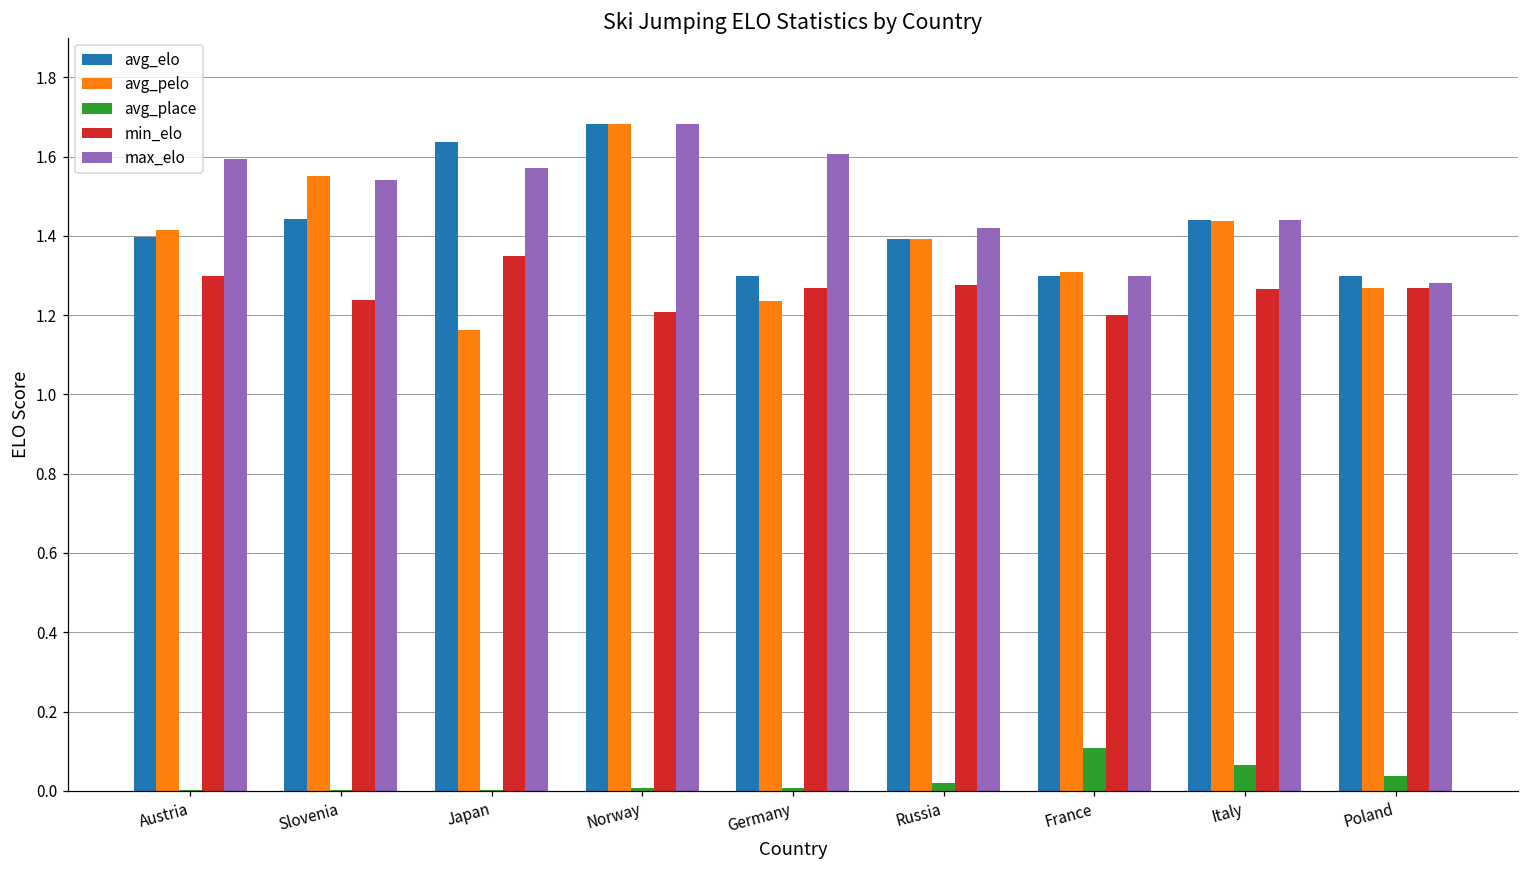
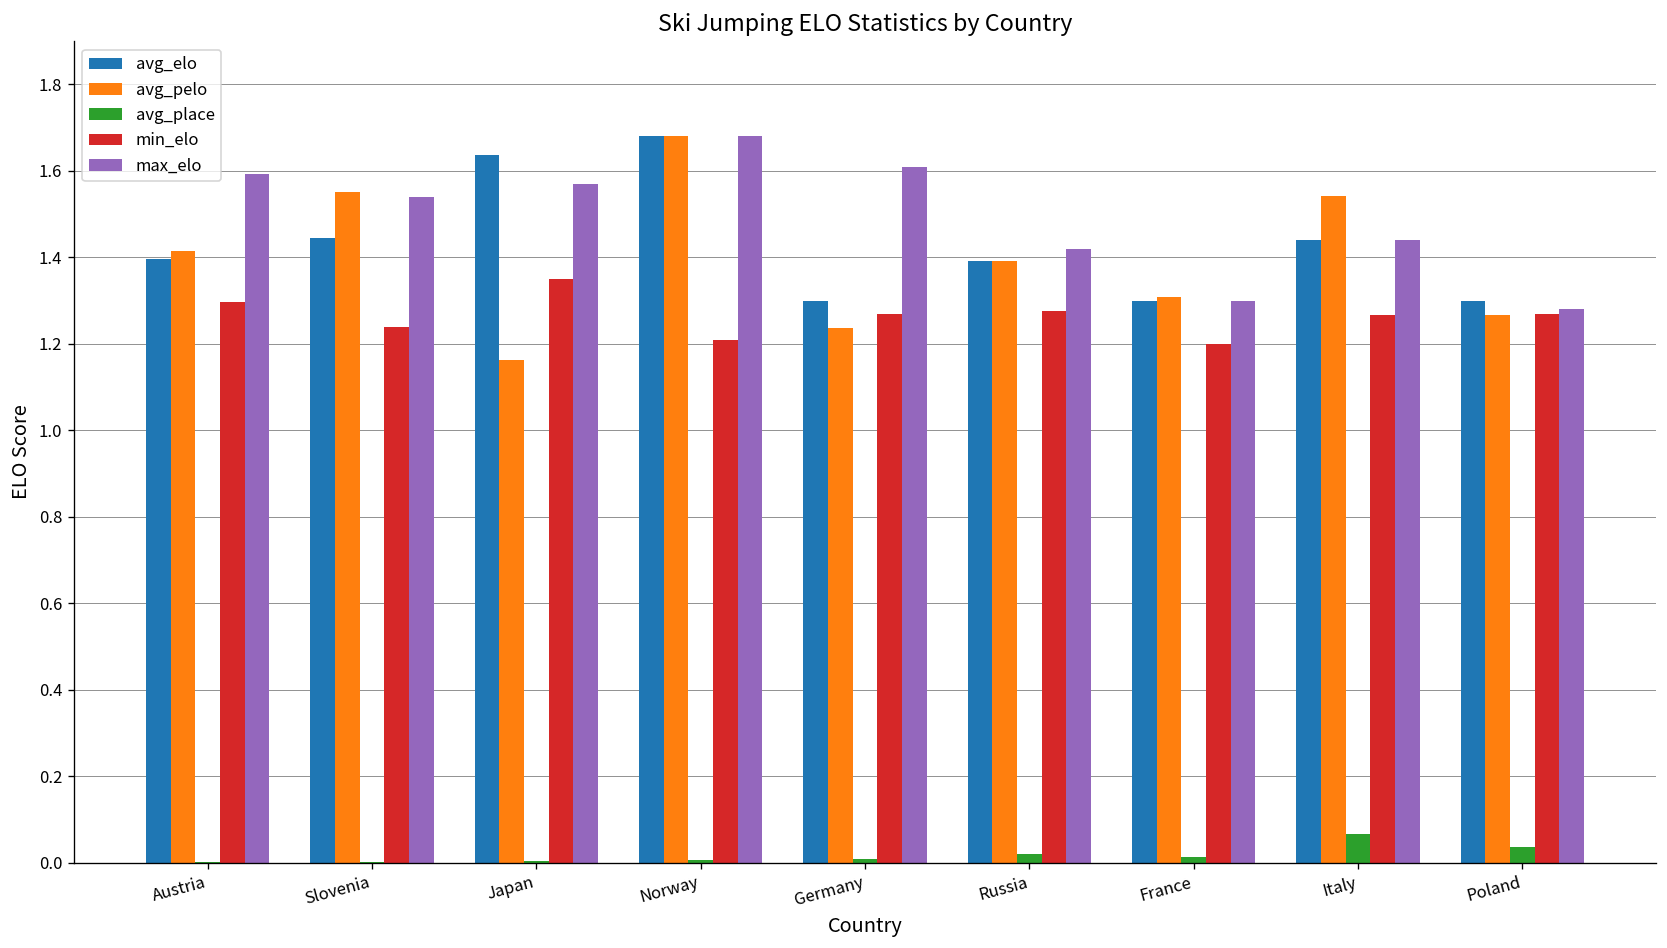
  {
    "avg_elo": {
      "Austria": 1.40,
      "Slovenia": 1.44,
      "Japan": 1.64,
      "Norway": 1.68,
      "Germany": 1.30,
      "Russia": 1.39,
      "France": 1.30,
      "Italy": 1.44,
      "Poland": 1.30
    },
    "avg_pelo": {
      "Austria": 1.41,
      "Slovenia": 1.55,
      "Japan": 1.16,
      "Norway": 1.68,
      "Germany": 1.24,
      "Russia": 1.39,
      "France": 1.31,
-     "Italy": 1.44,
+     "Italy": 1.54,
      "Poland": 1.27
    },
    "avg_place": {
      "Norway": 0.01,
      "Germany": 0.01,
      "Russia": 0.02,
-     "France": 0.11,
+     "France": 0.01,
      "Italy": 0.07,
      "Poland": 0.04
    },
    "min_elo": {
      "Austria": 1.30,
      "Slovenia": 1.24,
      "Japan": 1.35,
      "Norway": 1.21,
      "Germany": 1.27,
      "Russia": 1.28,
      "France": 1.20,
      "Italy": 1.27,
      "Poland": 1.27
    },
    "max_elo": {
      "Austria": 1.59,
      "Slovenia": 1.54,
      "Japan": 1.57,
      "Norway": 1.68,
      "Germany": 1.61,
      "Russia": 1.42,
      "France": 1.30,
      "Italy": 1.44,
      "Poland": 1.28
    }
  }
